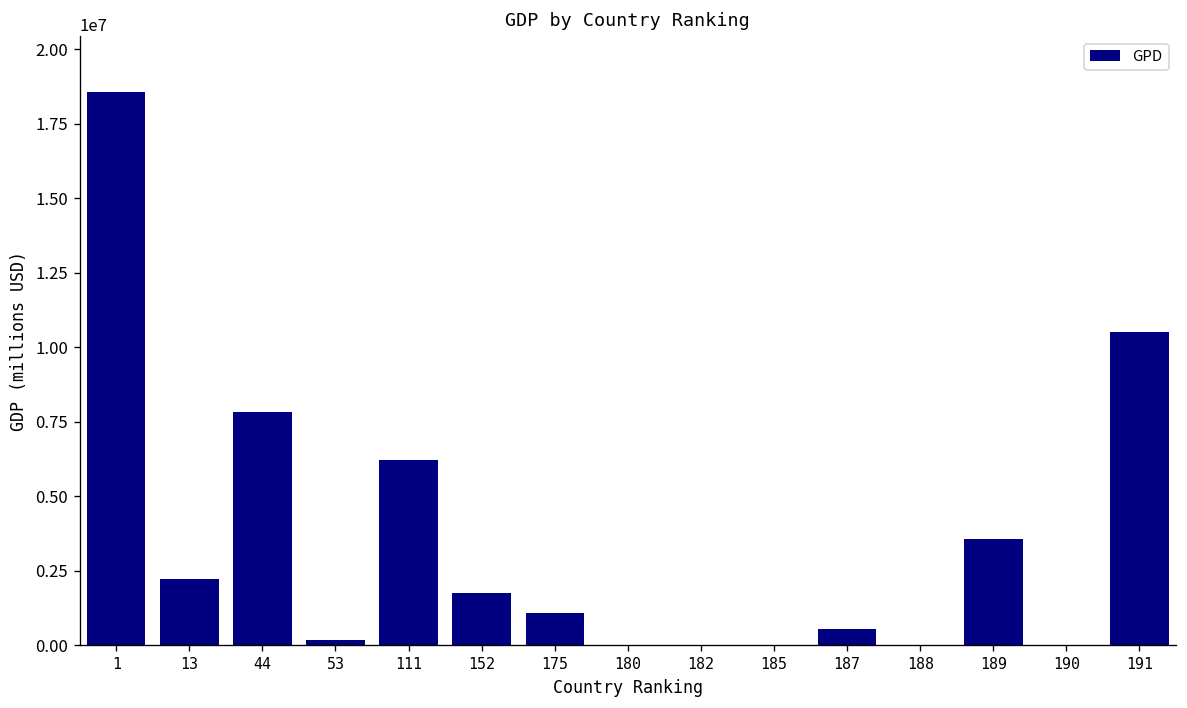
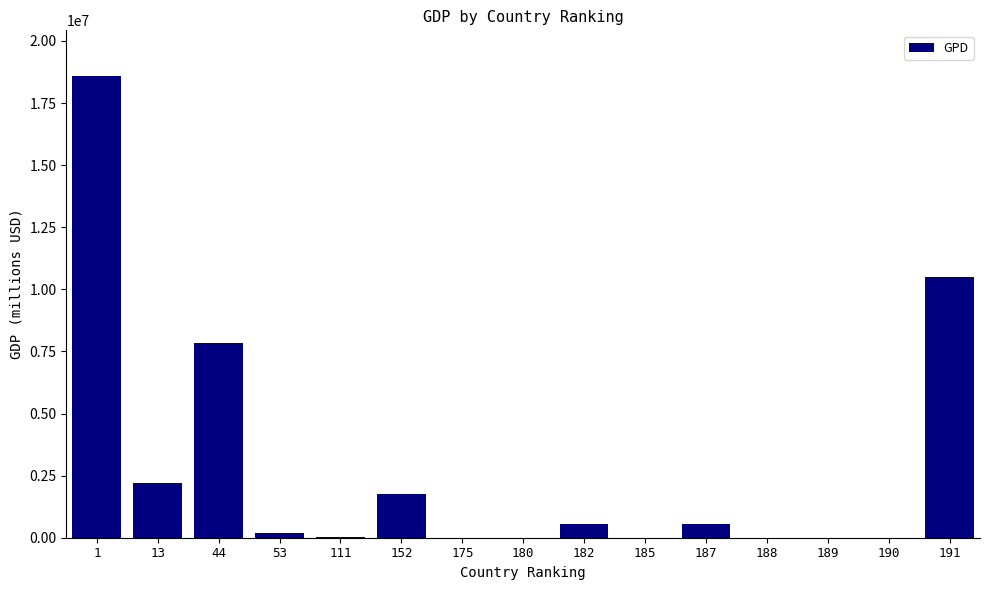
  {
    "1": 18600000,
    "13": 2200000,
    "44": 7800000,
    "53": 200000,
-   "111": 6200000,
+   "111": 0,
    "152": 1800000,
-   "175": 1100000,
-   "182": 0,
+   "175": 0,
+   "182": 500000,
    "187": 500000,
-   "189": 3600000,
+   "189": 0,
    "191": 10500000
  }
